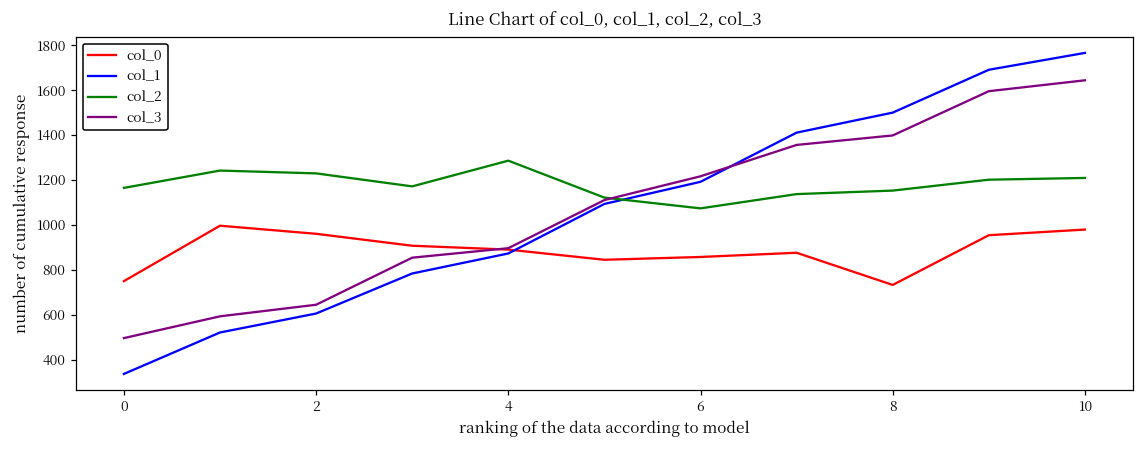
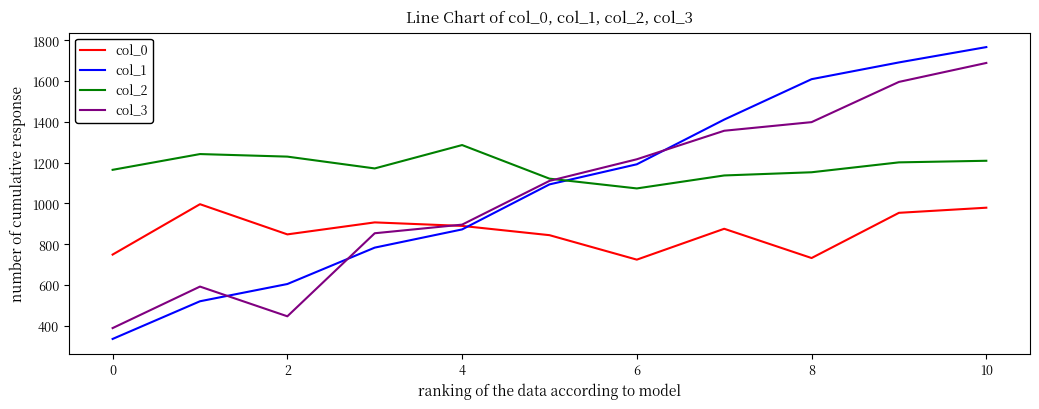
  {
    "col_0": {
      "0": 750,
-     "2": 960,
-     "6": 860,
+     "2": 850,
+     "6": 720,
      "8": 730,
      "10": 980
    },
    "col_1": {
      "0": 340,
      "2": 610,
      "4": 870,
      "6": 1190,
-     "8": 1500,
+     "8": 1610,
      "10": 1770
    },
    "col_2": {
      "0": 1160,
      "2": 1230,
      "4": 1290,
      "6": 1070,
      "8": 1150,
      "10": 1210
    },
    "col_3": {
-     "0": 500,
-     "2": 640,
+     "0": 390,
+     "2": 450,
      "6": 1220,
      "8": 1400,
-     "10": 1640
+     "10": 1690
    }
  }
